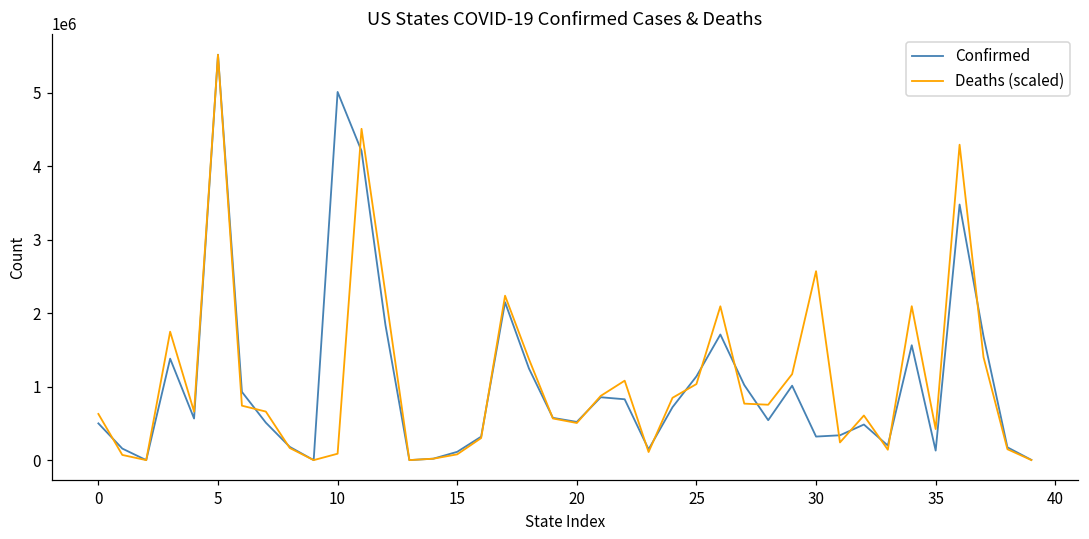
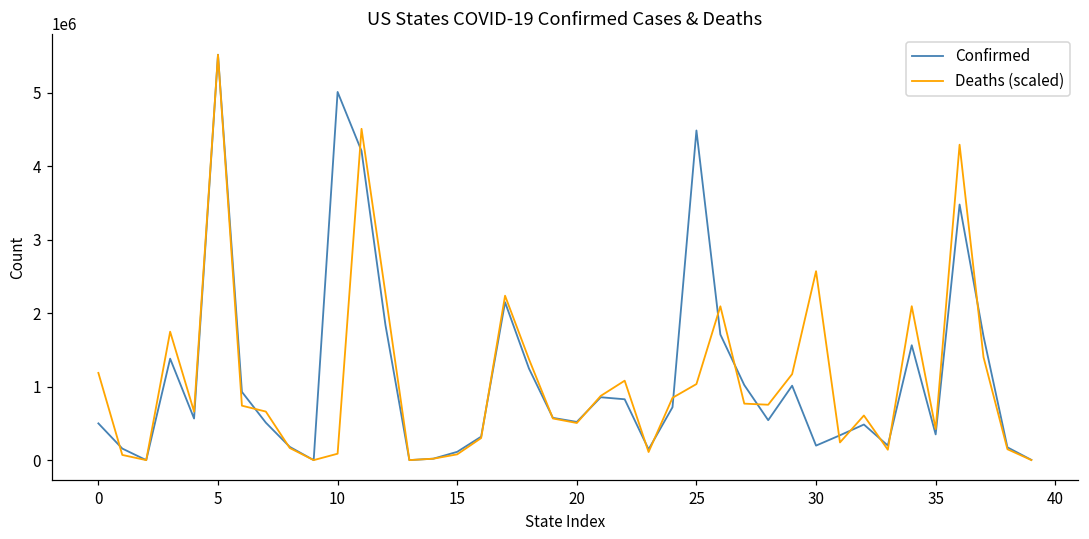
  {
    "Confirmed": {
      "0": 500000,
      "10": 5000000,
-     "25": 1100000,
-     "30": 300000,
-     "35": 100000
+     "25": 4500000,
+     "30": 200000,
+     "35": 400000
    },
    "Deaths (scaled)": {
-     "0": 600000,
+     "0": 1200000,
      "10": 100000,
      "25": 1000000,
      "30": 2600000,
      "35": 400000
    }
  }
